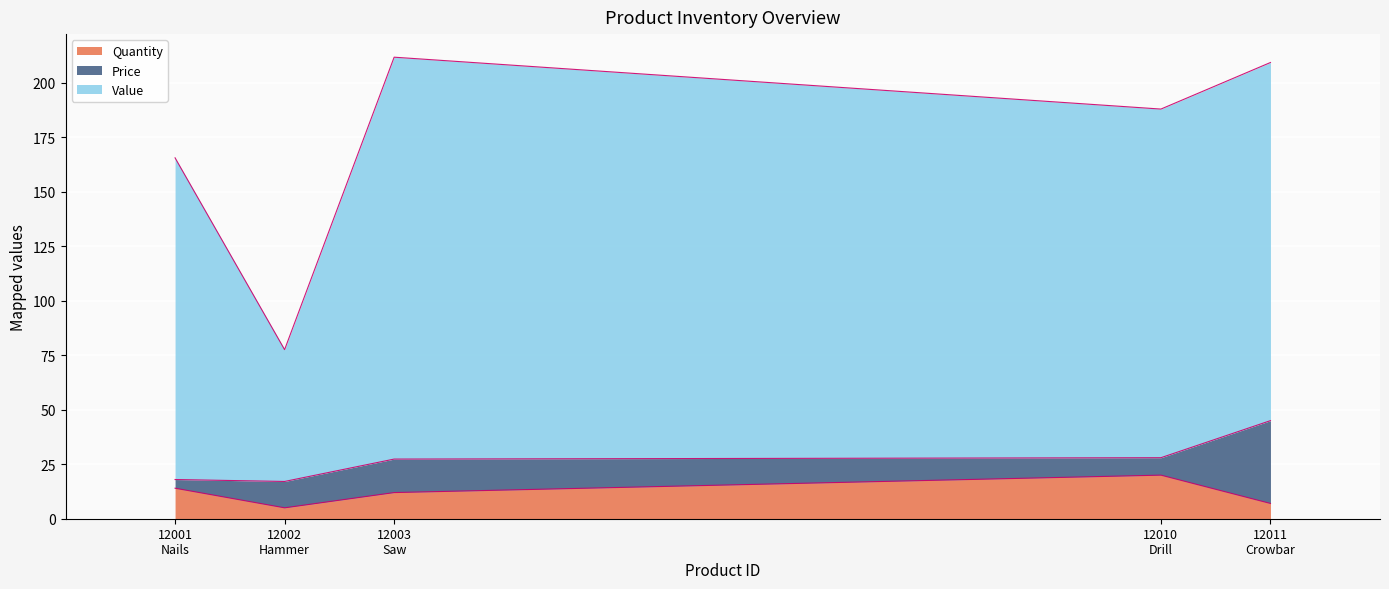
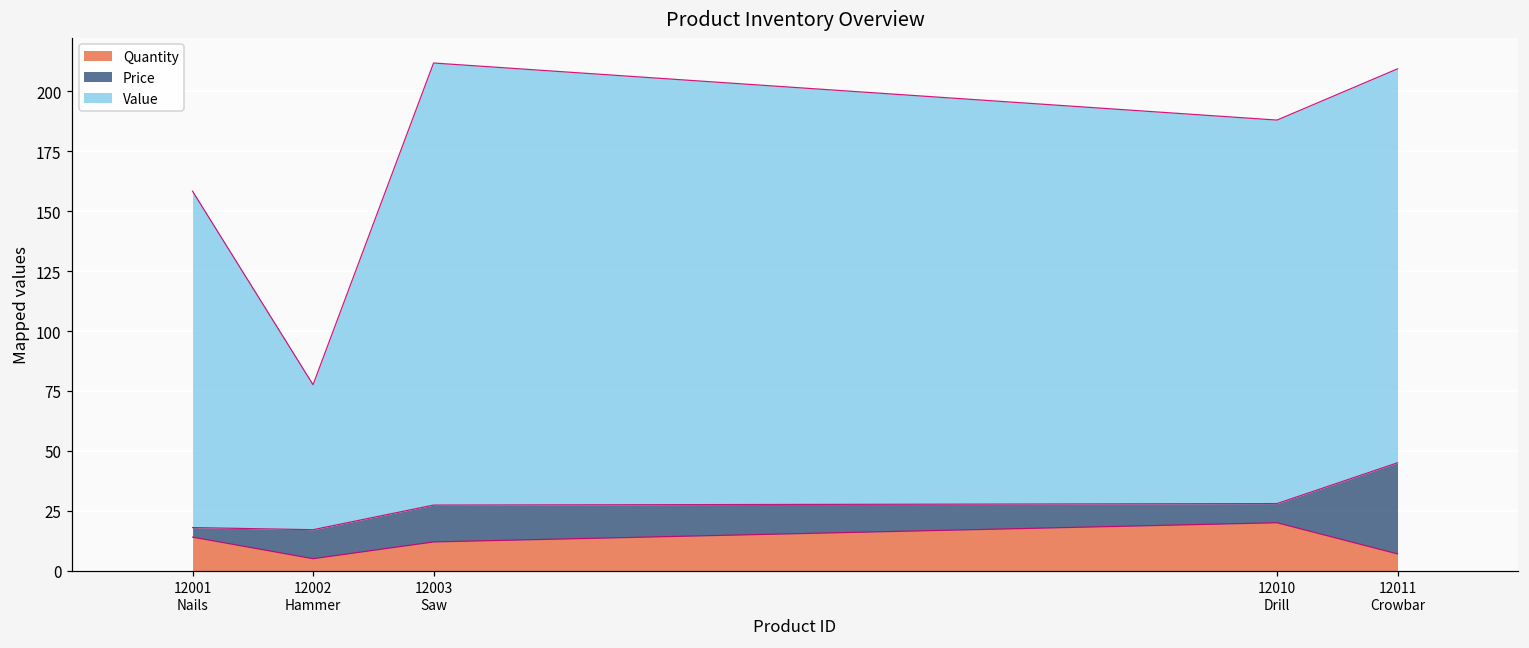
  {
    "Quantity": {
      "12001 Nails": 14,
      "12002 Hammer": 5,
      "12003 Saw": 12,
      "12010 Drill": 20,
      "12011 Crowbar": 7
    },
    "Price": {
      "12001 Nails": 4,
      "12002 Hammer": 12,
      "12003 Saw": 15,
      "12010 Drill": 8,
      "12011 Crowbar": 38
    },
    "Value": {
-     "12001 Nails": 148,
+     "12001 Nails": 140,
      "12002 Hammer": 60,
      "12003 Saw": 184,
      "12010 Drill": 160,
      "12011 Crowbar": 164
    }
  }
